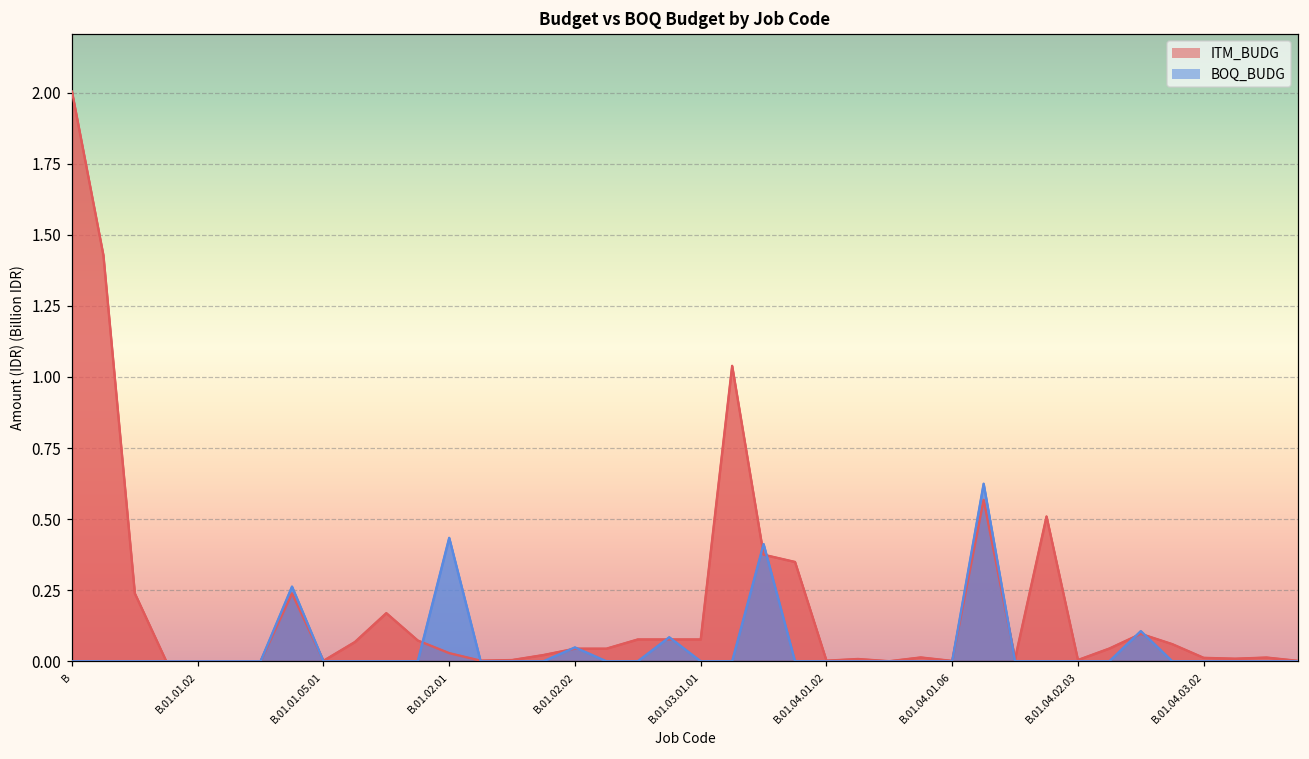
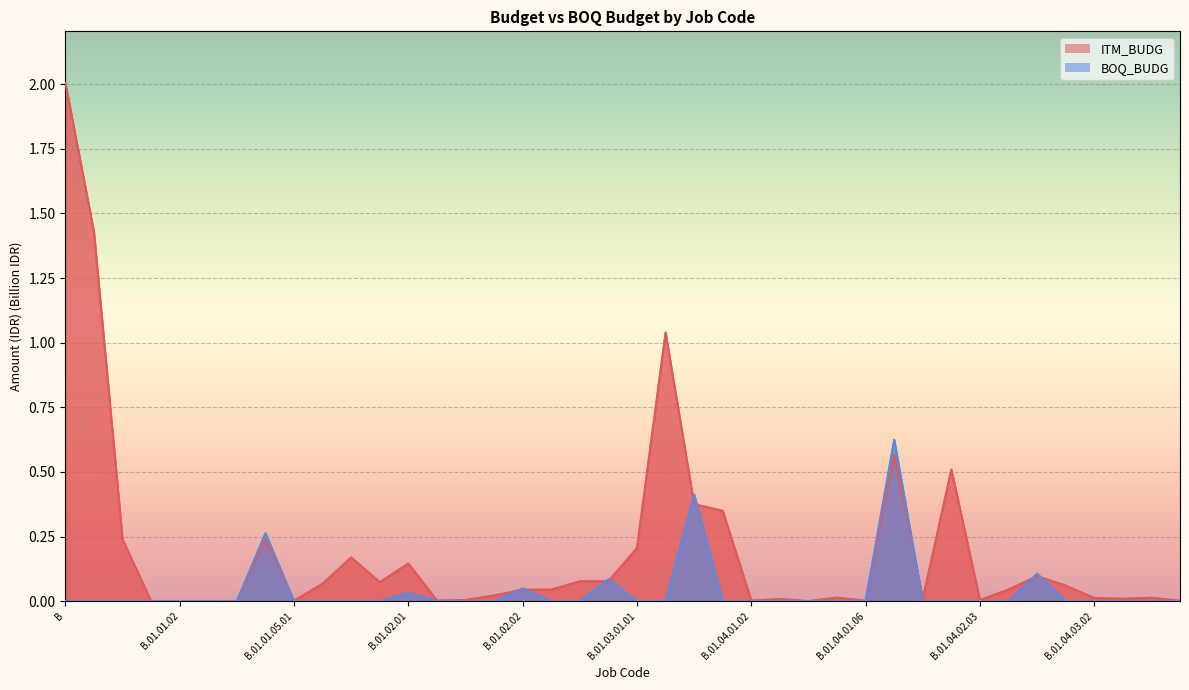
  {
    "ITM_BUDG": {
      "B": 2.00,
-     "B.01.02.01": 0.03,
-     "B.01.03.01.01": 0.08,
+     "B.01.02.01": 0.15,
+     "B.01.03.01.01": 0.21,
      "B.01.04.03.02": 0.01
    },
    "BOQ_BUDG": {
      "B": 0.00,
-     "B.01.02.01": 0.43,
+     "B.01.02.01": 0.03,
      "B.01.03.01.01": 0.00,
      "B.01.04.03.02": 0.00
    }
  }
